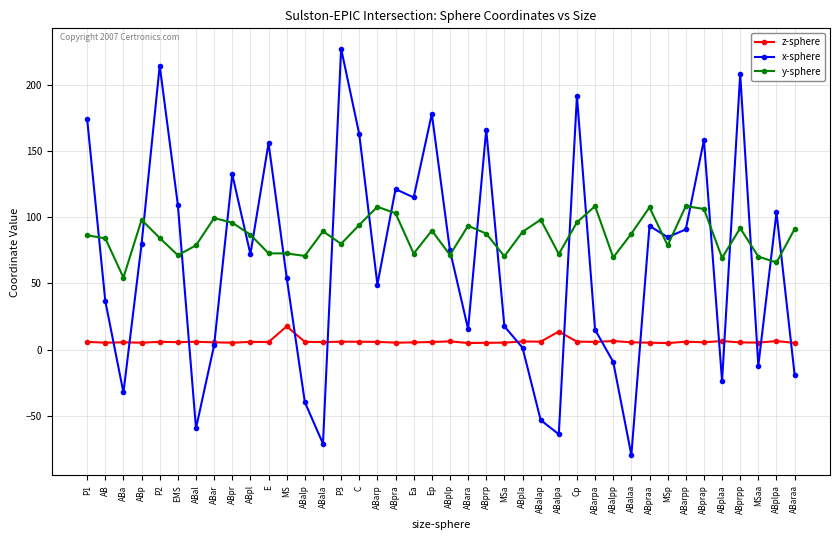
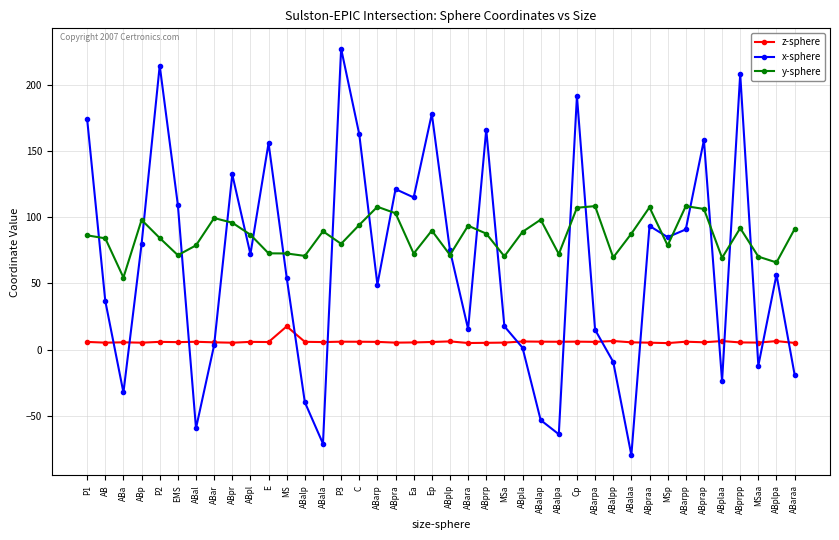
  {
    "z-sphere": {
      "P1": 6,
      "AB": 5,
      "ABa": 5,
      "ABp": 5,
      "P2": 6,
      "EMS": 6,
      "ABal": 6,
      "ABar": 5,
      "ABpr": 5,
      "ABpl": 6,
      "E": 6,
      "MS": 18,
      "ABalp": 6,
      "ABala": 6,
      "P3": 6,
      "C": 6,
      "ABarp": 6,
      "ABpra": 5,
      "Ea": 5,
      "Ep": 6,
      "ABplp": 6,
      "ABara": 5,
      "ABprp": 5,
      "MSa": 5,
      "ABpla": 6,
      "ABalap": 6,
-     "ABalpa": 14,
+     "ABalpa": 6,
      "Cp": 6,
      "ABarpa": 6,
      "ABalpp": 6,
      "ABalaa": 5,
      "ABpraa": 5,
      "MSp": 5,
      "ABarpp": 6,
      "ABprap": 5,
      "ABplaa": 6,
      "ABprpp": 5,
      "MSaa": 5,
      "ABplpa": 6,
      "ABaraa": 5
    },
    "x-sphere": {
      "P1": 174,
      "AB": 37,
      "ABa": -32,
      "ABp": 80,
      "EMS": 109,
      "ABal": -60,
      "ABar": 3,
      "ABpr": 132,
      "ABpl": 72,
      "E": 156,
      "MS": 54,
      "ABalp": -40,
      "ABala": -71,
      "P3": 228,
      "C": 163,
      "ABarp": 49,
      "ABpra": 121,
      "Ea": 115,
      "Ep": 178,
      "ABplp": 75,
      "ABara": 16,
      "ABprp": 166,
      "MSa": 18,
      "ABpla": 1,
      "ABalap": -53,
      "ABalpa": -64,
      "Cp": 192,
      "ABarpa": 15,
      "ABalpp": -9,
      "ABalaa": -80,
      "ABpraa": 94,
      "MSp": 85,
      "ABarpp": 91,
      "ABprap": 158,
      "ABplaa": -24,
      "ABprpp": 208,
      "MSaa": -12,
-     "ABplpa": 104,
+     "ABplpa": 57,
      "ABaraa": -19
    },
    "y-sphere": {
      "P1": 86,
      "AB": 84,
      "ABa": 54,
      "ABp": 98,
      "P2": 84,
      "EMS": 71,
      "ABal": 79,
      "ABar": 99,
      "ABpr": 96,
      "ABpl": 87,
      "E": 73,
      "MS": 73,
      "ABalp": 71,
      "ABala": 89,
      "P3": 80,
      "C": 94,
      "ABarp": 108,
      "ABpra": 103,
      "Ea": 73,
      "Ep": 90,
      "ABplp": 72,
      "ABara": 94,
      "ABprp": 88,
      "MSa": 71,
      "ABpla": 89,
      "ABalap": 98,
      "ABalpa": 72,
-     "Cp": 96,
+     "Cp": 107,
      "ABarpa": 108,
      "ABalpp": 70,
      "ABalaa": 88,
      "ABpraa": 108,
      "MSp": 79,
      "ABarpp": 108,
      "ABprap": 106,
      "ABplaa": 69,
      "ABprpp": 92,
      "MSaa": 70,
      "ABplpa": 66,
      "ABaraa": 91
    }
  }
